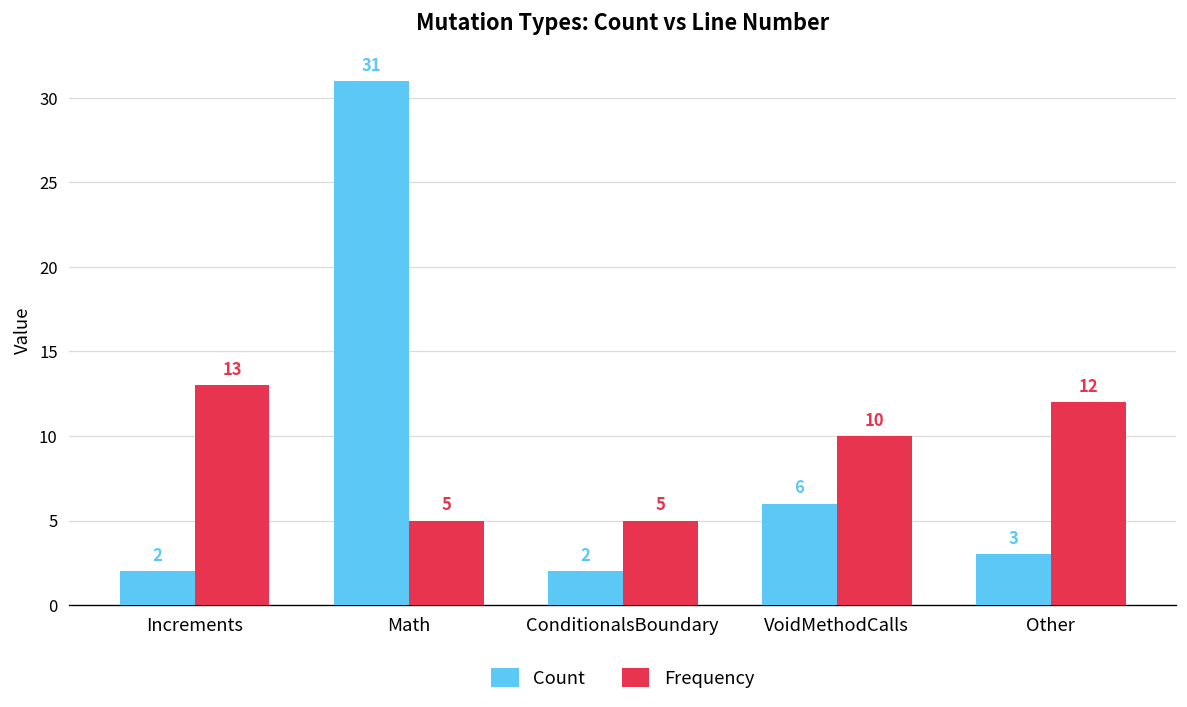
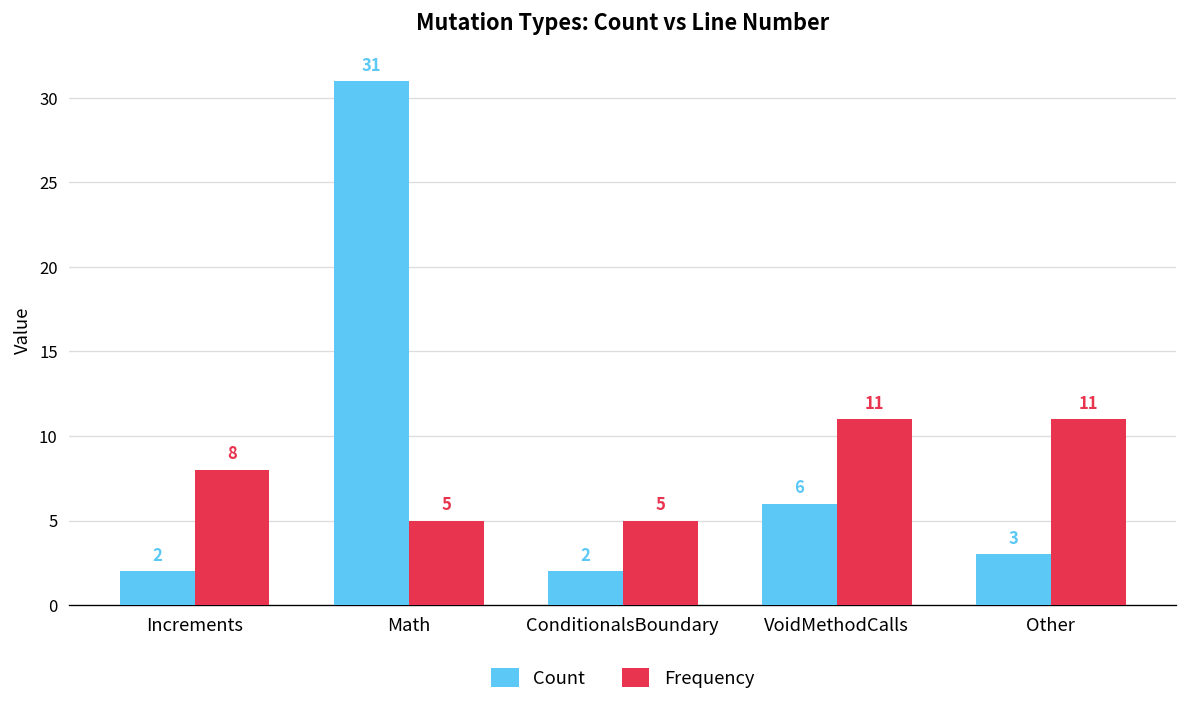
  {
    "Count": {
      "Increments": 2,
      "Math": 31,
      "ConditionalsBoundary": 2,
      "VoidMethodCalls": 6,
      "Other": 3
    },
    "Frequency": {
-     "Increments": 13,
+     "Increments": 8,
      "Math": 5,
      "ConditionalsBoundary": 5,
-     "VoidMethodCalls": 10,
-     "Other": 12
+     "VoidMethodCalls": 11,
+     "Other": 11
    }
  }
